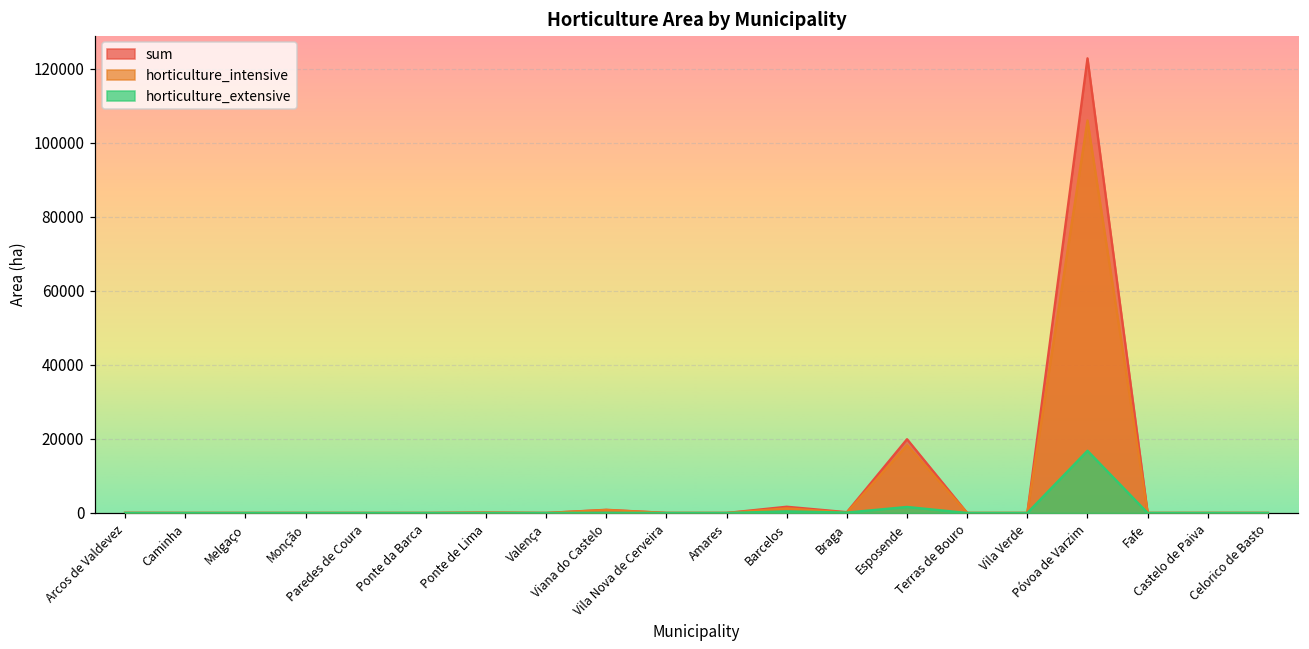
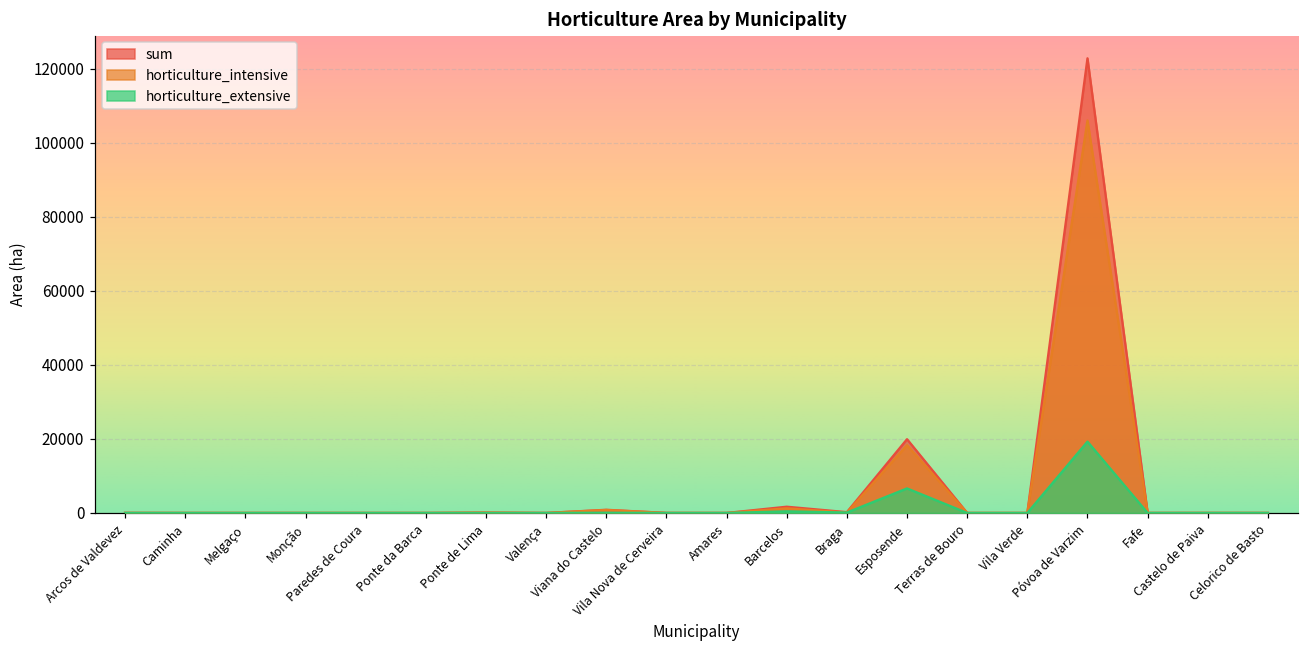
  {
    "horticulture_extensive": {
      "Barcelos": 0,
-     "Esposende": 2000,
-     "Póvoa de Varzim": 17000
+     "Esposende": 7000,
+     "Póvoa de Varzim": 19000
    }
  }
